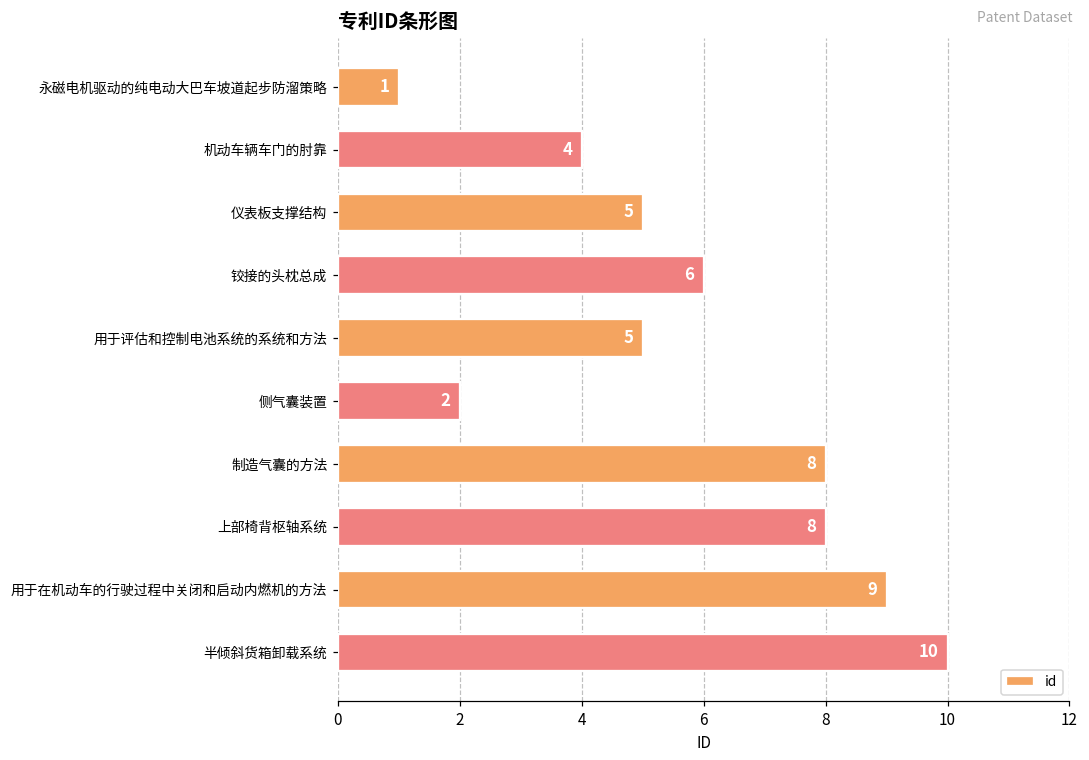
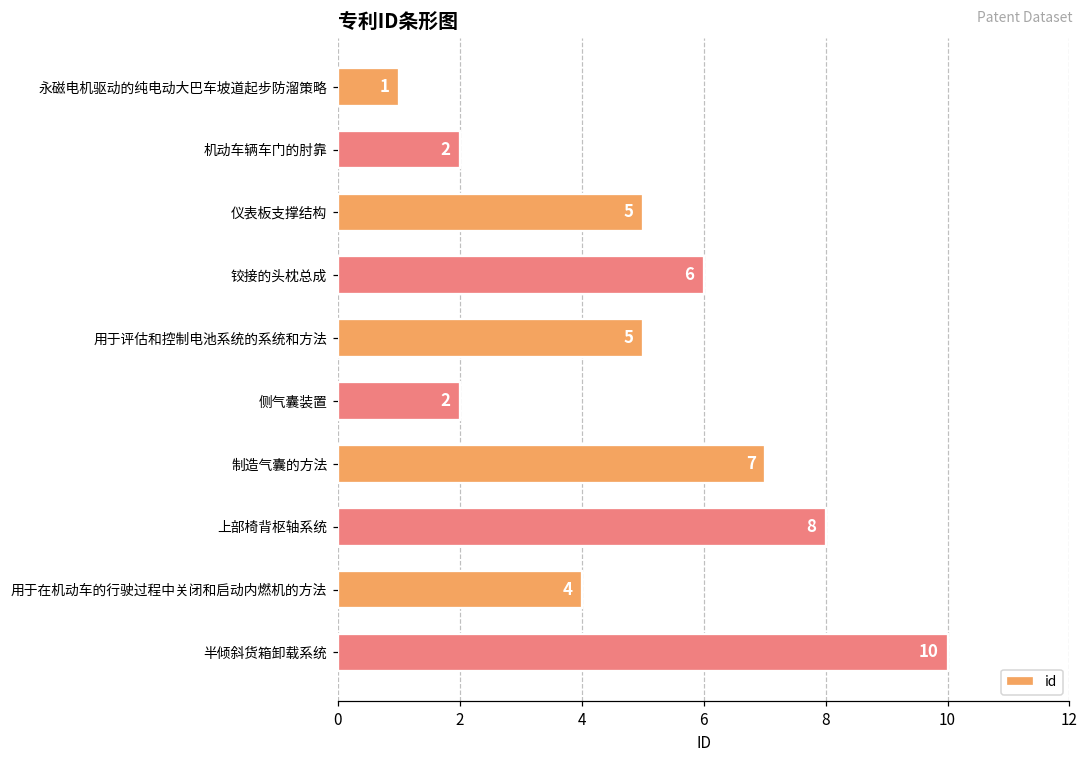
  {
    "永磁电机驱动的纯电动大巴车坡道起步防溜策略": 1,
-   "机动车辆车门的肘靠": 4,
+   "机动车辆车门的肘靠": 2,
    "仪表板支撑结构": 5,
    "铰接的头枕总成": 6,
    "用于评估和控制电池系统的系统和方法": 5,
    "侧气囊装置": 2,
-   "制造气囊的方法": 8,
+   "制造气囊的方法": 7,
    "上部椅背枢轴系统": 8,
-   "用于在机动车的行驶过程中关闭和启动内燃机的方法": 9,
+   "用于在机动车的行驶过程中关闭和启动内燃机的方法": 4,
    "半倾斜货箱卸载系统": 10
  }
